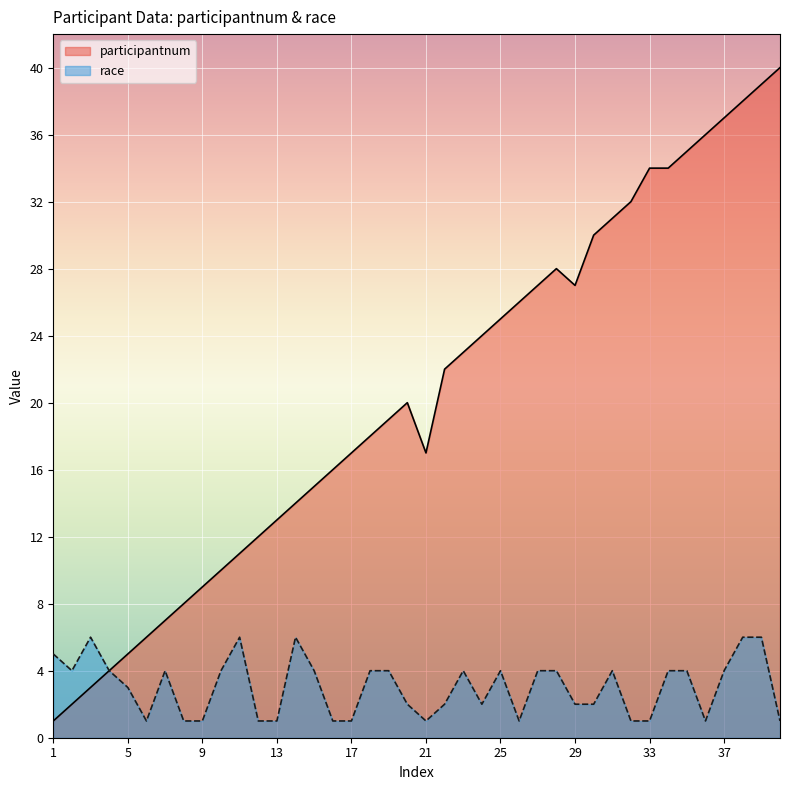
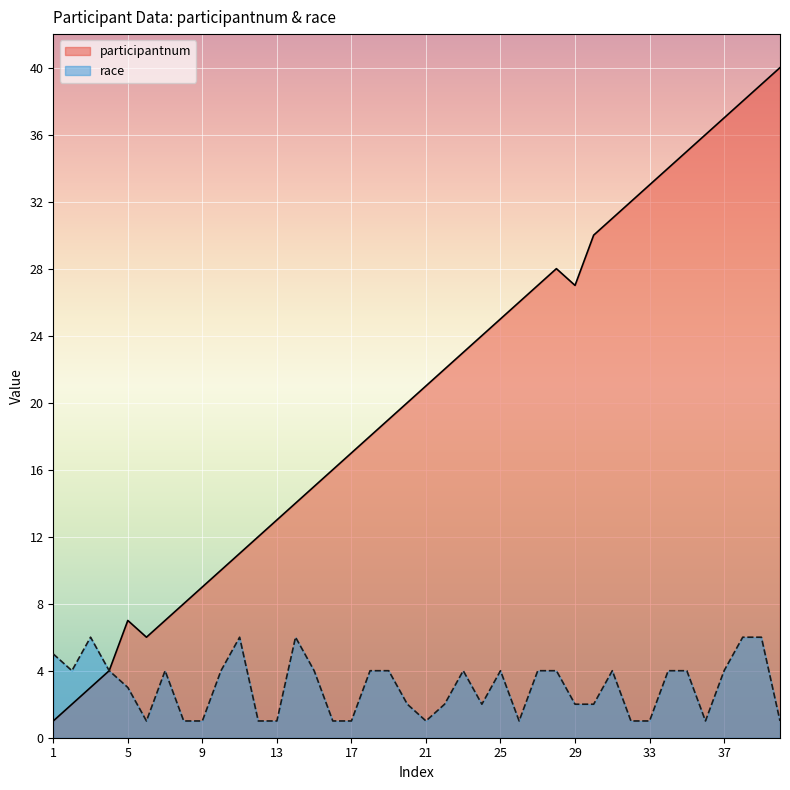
  {
    "participantnum": {
      "1": 1,
-     "5": 5,
+     "5": 7,
      "9": 9,
      "13": 13,
      "17": 17,
-     "21": 17,
+     "21": 21,
      "25": 25,
      "29": 27,
-     "33": 34,
+     "33": 33,
      "37": 37
    },
    "race": {
      "1": 5,
      "5": 3,
      "9": 1,
      "13": 1,
      "17": 1,
      "21": 1,
      "25": 4,
      "29": 2,
      "33": 1,
      "37": 4
    }
  }
